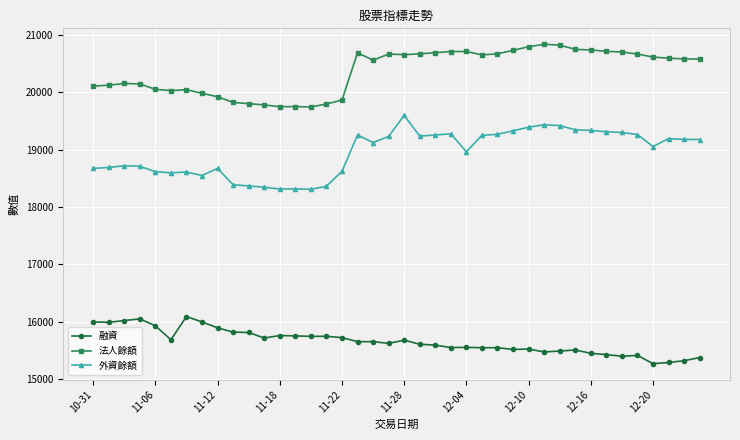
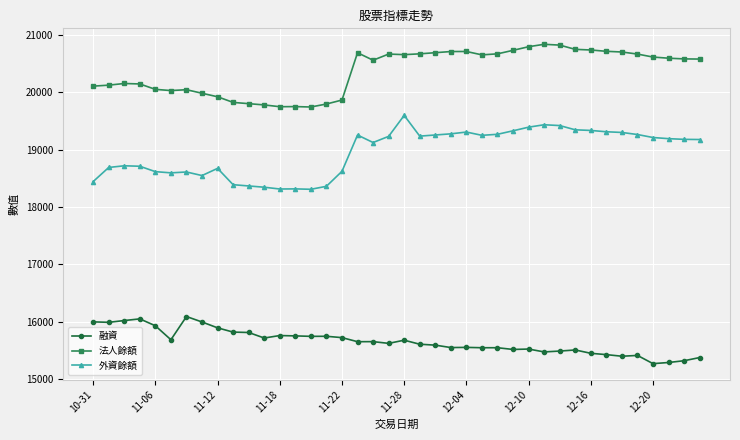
  {
    "外資餘額": {
-     "10-31": 18700,
+     "10-31": 18400,
      "11-06": 18600,
      "11-12": 18700,
      "11-18": 18300,
      "11-22": 18600,
      "11-28": 19600,
-     "12-04": 19000,
+     "12-04": 19300,
      "12-10": 19400,
      "12-16": 19300,
-     "12-20": 19100
+     "12-20": 19200
    }
  }
